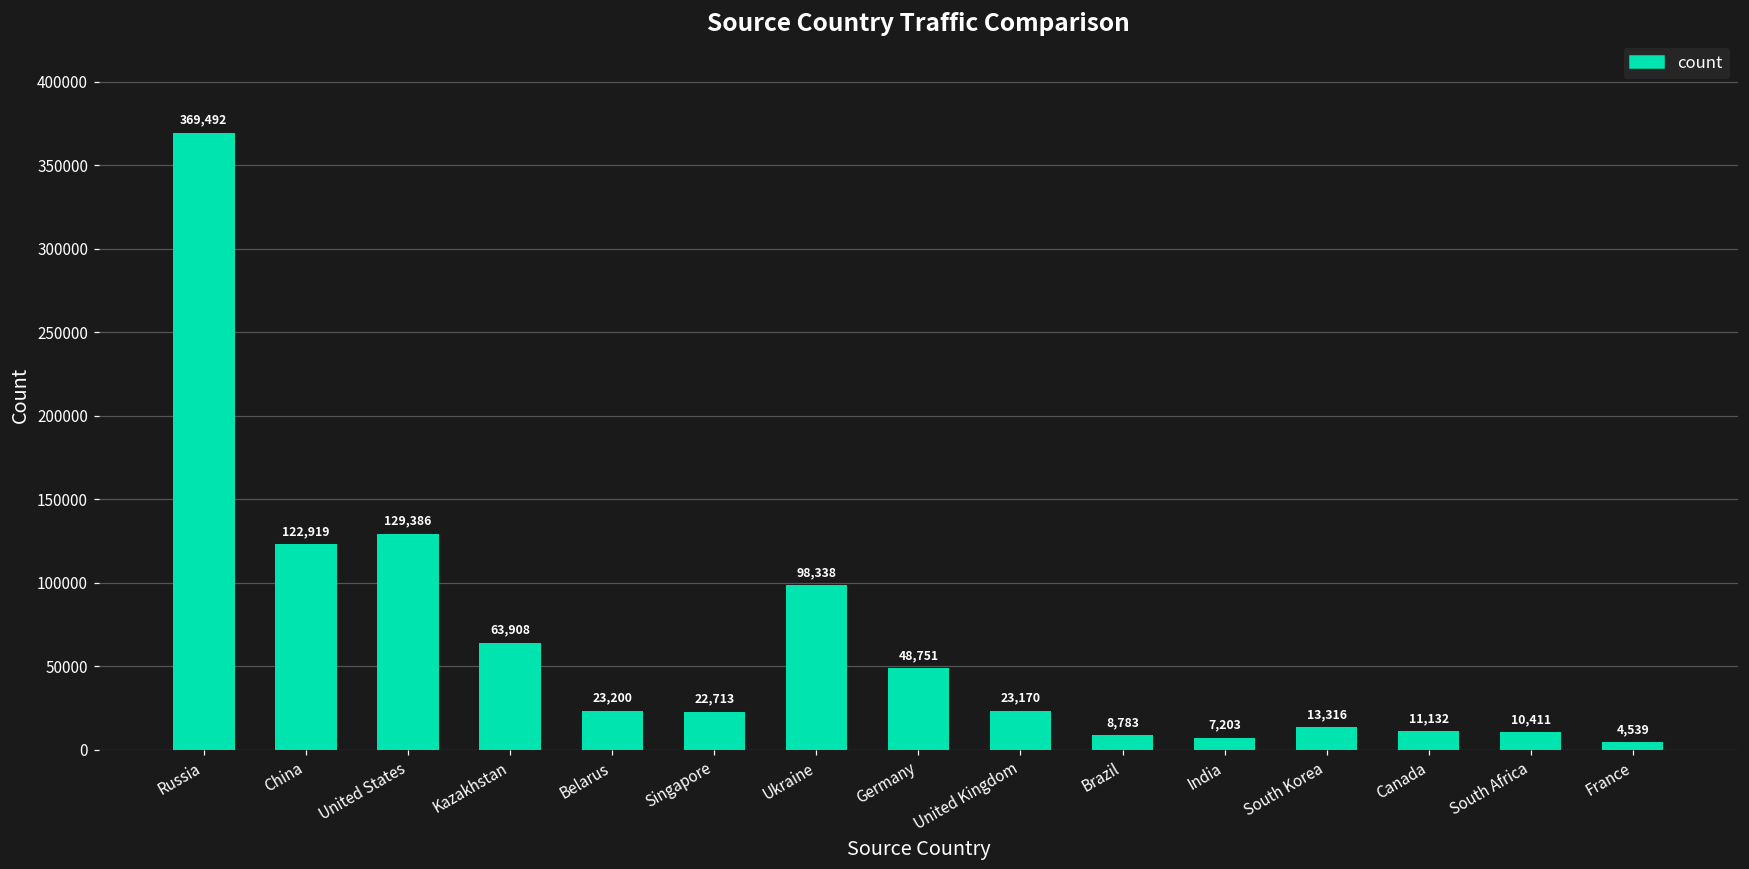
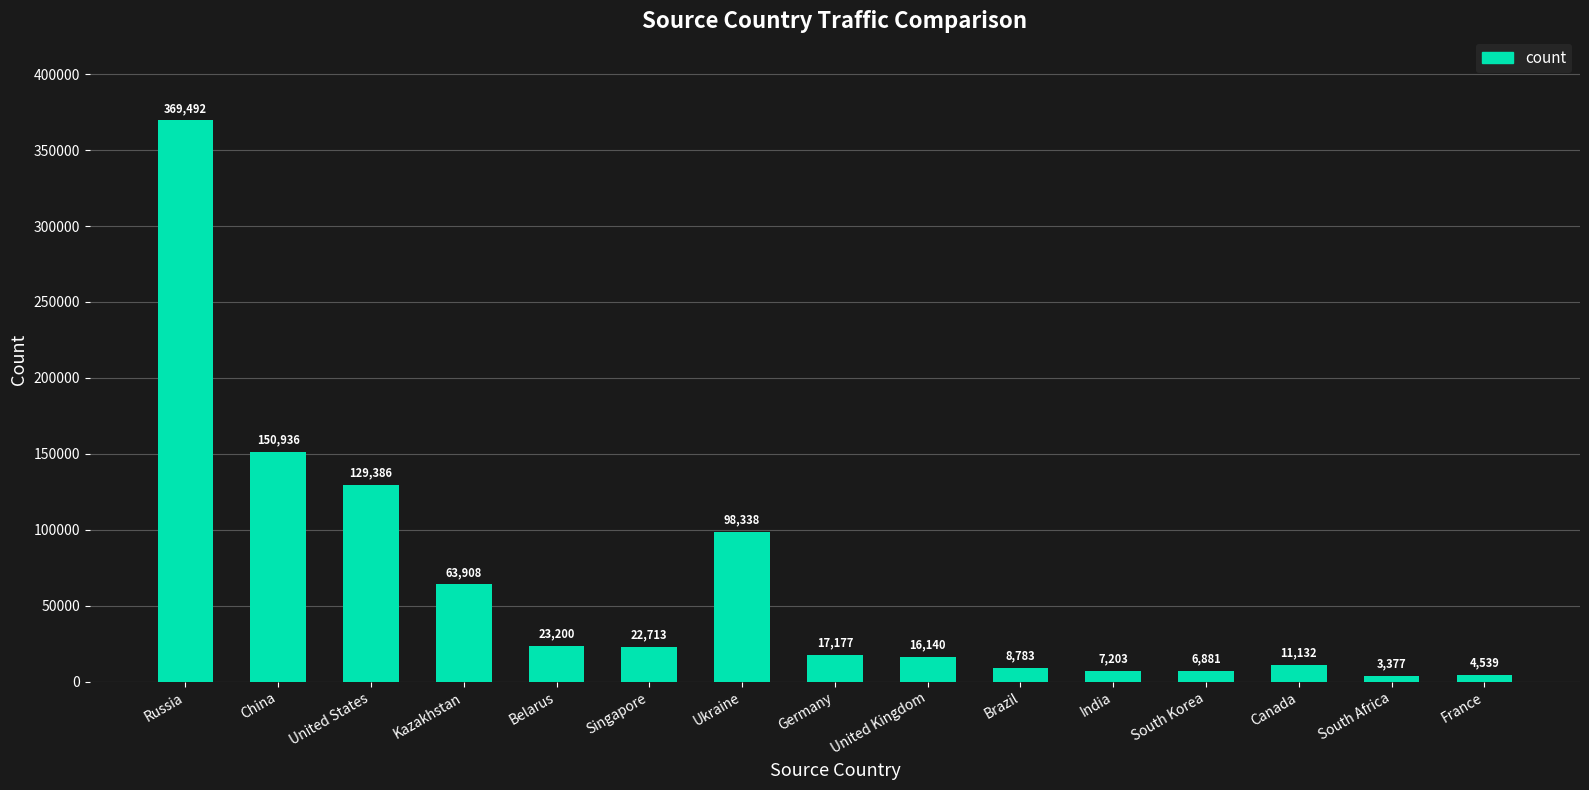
  {
    "Russia": "369,492",
-   "China": "122,919",
+   "China": "150,936",
    "United States": "129,386",
    "Kazakhstan": "63,908",
    "Belarus": "23,200",
    "Singapore": "22,713",
    "Ukraine": "98,338",
-   "Germany": "48,751",
-   "United Kingdom": "23,170",
+   "Germany": "17,177",
+   "United Kingdom": "16,140",
    "Brazil": "8,783",
    "India": "7,203",
-   "South Korea": "13,316",
+   "South Korea": "6,881",
    "Canada": "11,132",
-   "South Africa": "10,411",
+   "South Africa": "3,377",
    "France": "4,539"
  }
